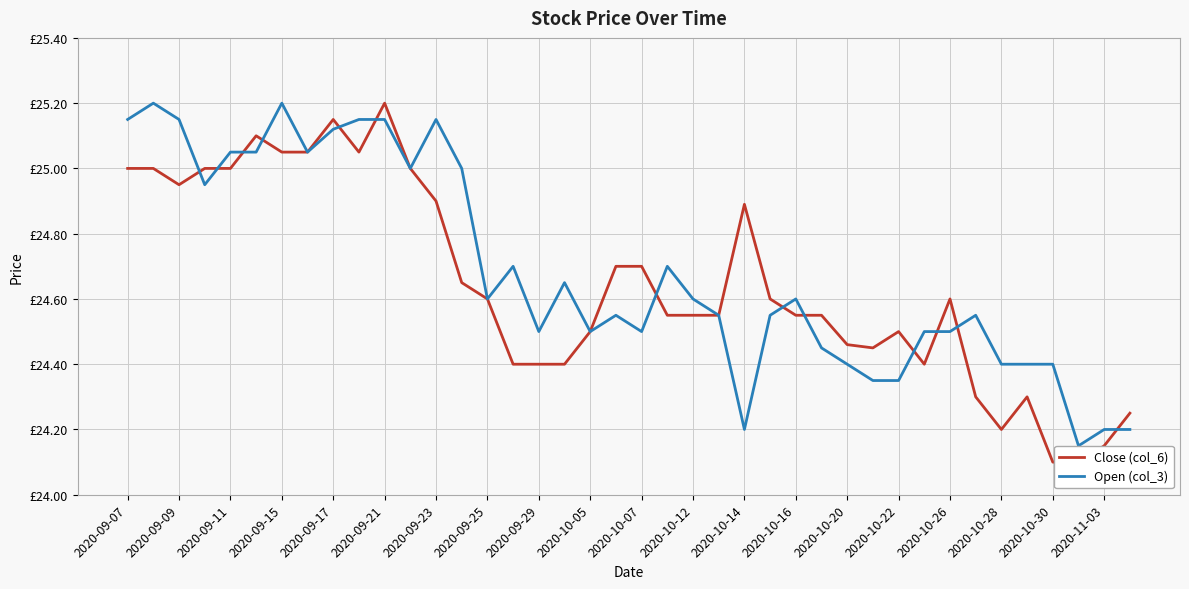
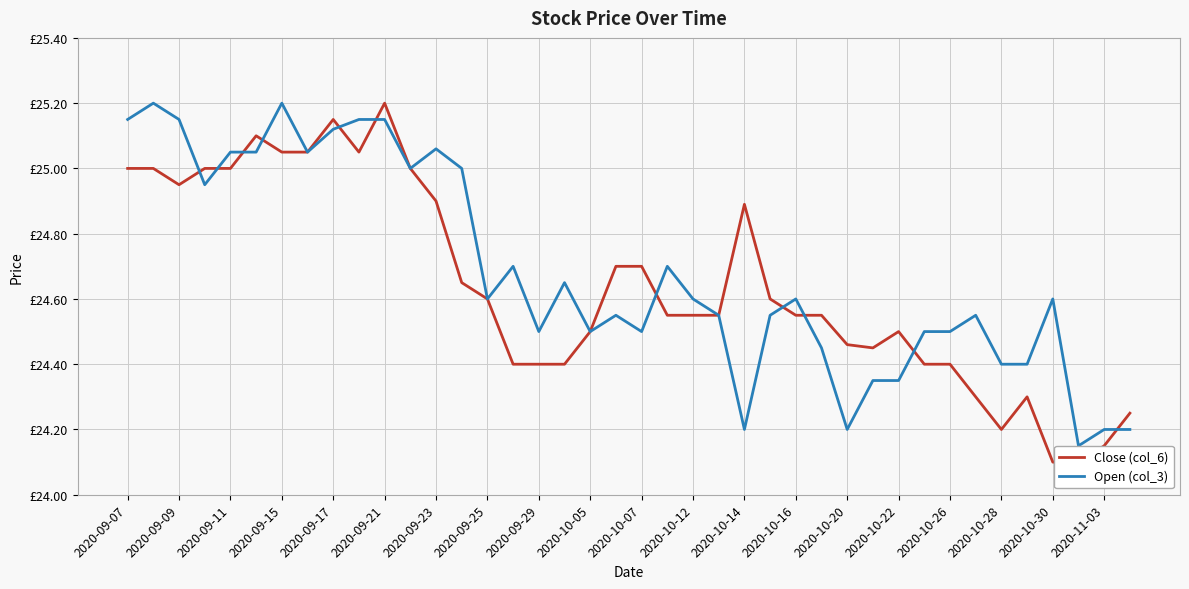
  {
    "Close (col_6)": {
      "2020-09-07": "£25.0",
      "2020-09-09": "£24.95",
      "2020-09-11": "£25.0",
      "2020-09-15": "£25.05",
      "2020-09-17": "£25.15",
      "2020-09-21": "£25.2",
      "2020-09-23": "£24.9",
      "2020-09-29": "£24.4",
      "2020-10-07": "£24.7",
      "2020-10-12": "£24.55",
      "2020-10-14": "£24.89",
      "2020-10-16": "£24.55",
      "2020-10-20": "£24.46",
      "2020-10-22": "£24.5",
-     "2020-10-26": "£24.6",
+     "2020-10-26": "£24.4",
      "2020-10-28": "£24.2",
      "2020-10-30": "£24.1",
      "2020-11-03": "£24.15"
    },
    "Open (col_3)": {
      "2020-09-07": "£25.15",
      "2020-09-09": "£25.15",
      "2020-09-11": "£25.05",
      "2020-09-15": "£25.20",
      "2020-09-17": "£25.12",
      "2020-09-21": "£25.15",
-     "2020-09-23": "£25.15",
+     "2020-09-23": "£25.06",
      "2020-09-29": "£24.50",
      "2020-10-07": "£24.50",
      "2020-10-12": "£24.60",
      "2020-10-14": "£24.20",
      "2020-10-16": "£24.60",
-     "2020-10-20": "£24.4",
+     "2020-10-20": "£24.2",
      "2020-10-22": "£24.35",
      "2020-10-26": "£24.50",
      "2020-10-28": "£24.40",
-     "2020-10-30": "£24.4",
+     "2020-10-30": "£24.6",
      "2020-11-03": "£24.20"
    }
  }
